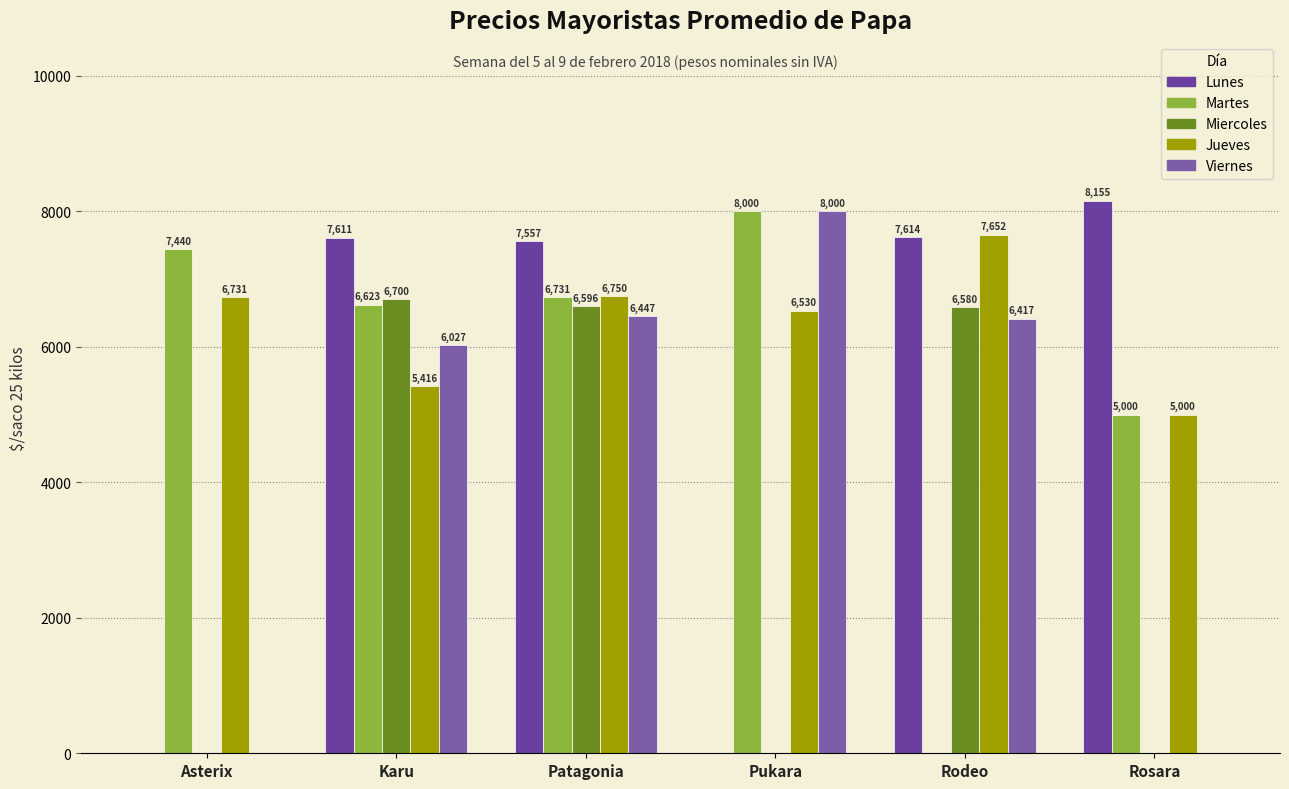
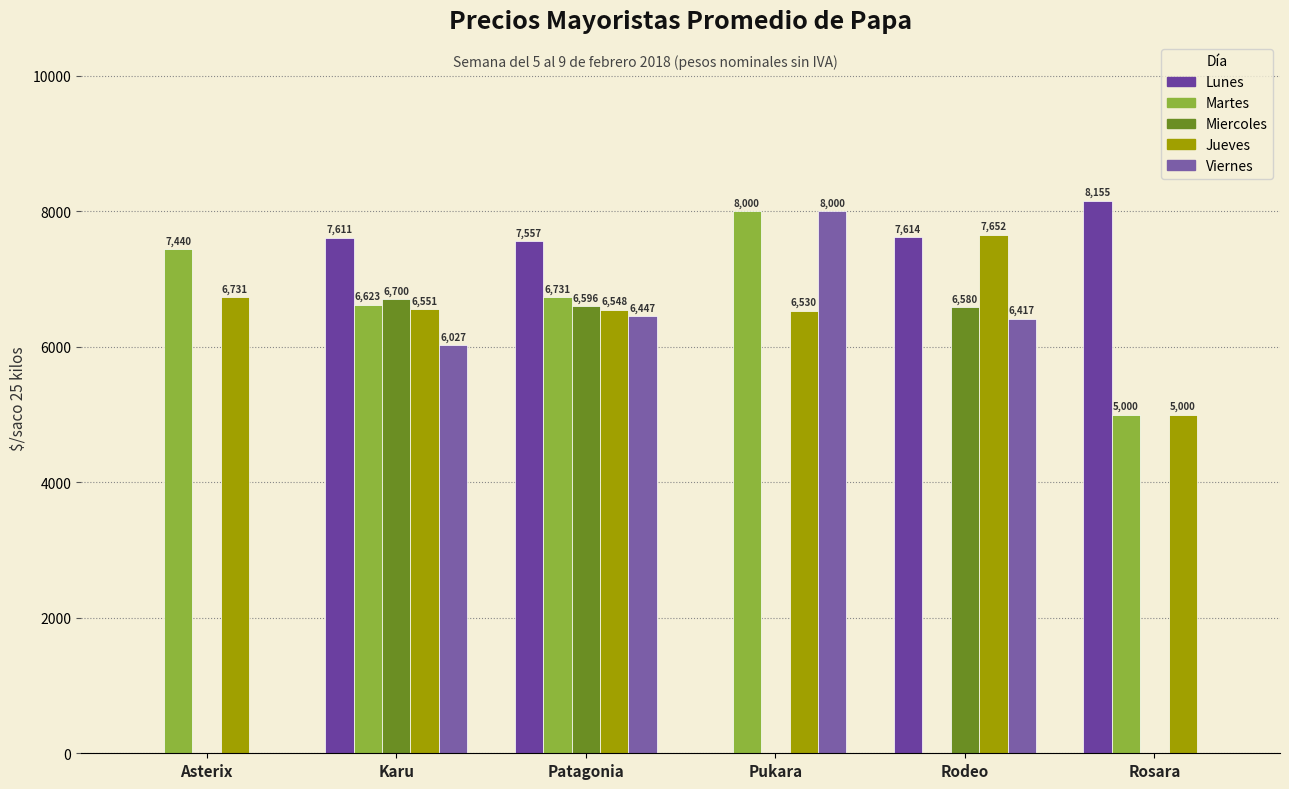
  {
    "Jueves": {
      "Asterix": "6,731",
-     "Karu": "5,416",
-     "Patagonia": "6,750",
+     "Karu": "6,551",
+     "Patagonia": "6,548",
      "Pukara": "6,530",
      "Rodeo": "7,652",
      "Rosara": "5,000"
    }
  }
